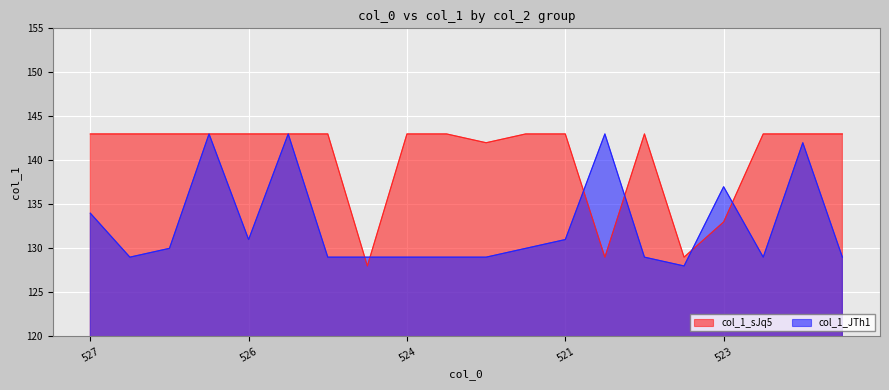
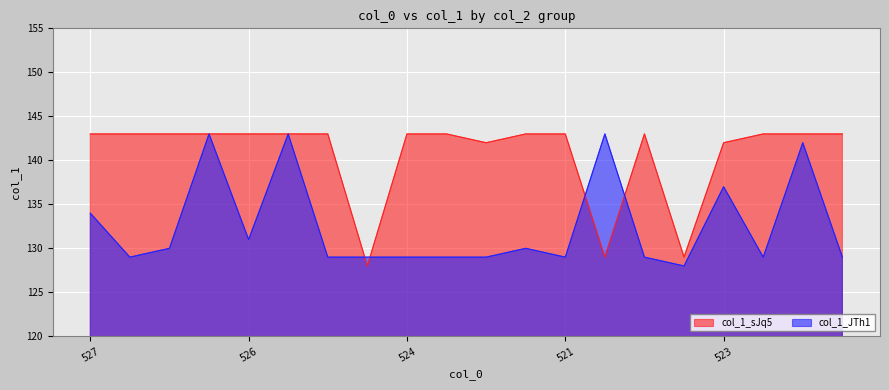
  {
    "col_1_sJq5": {
      "527": 143,
      "526": 143,
      "524": 143,
      "521": 143,
-     "523": 133
+     "523": 142
    },
    "col_1_JTh1": {
      "527": 134,
      "526": 131,
      "524": 129,
-     "521": 131,
+     "521": 129,
      "523": 137
    }
  }
